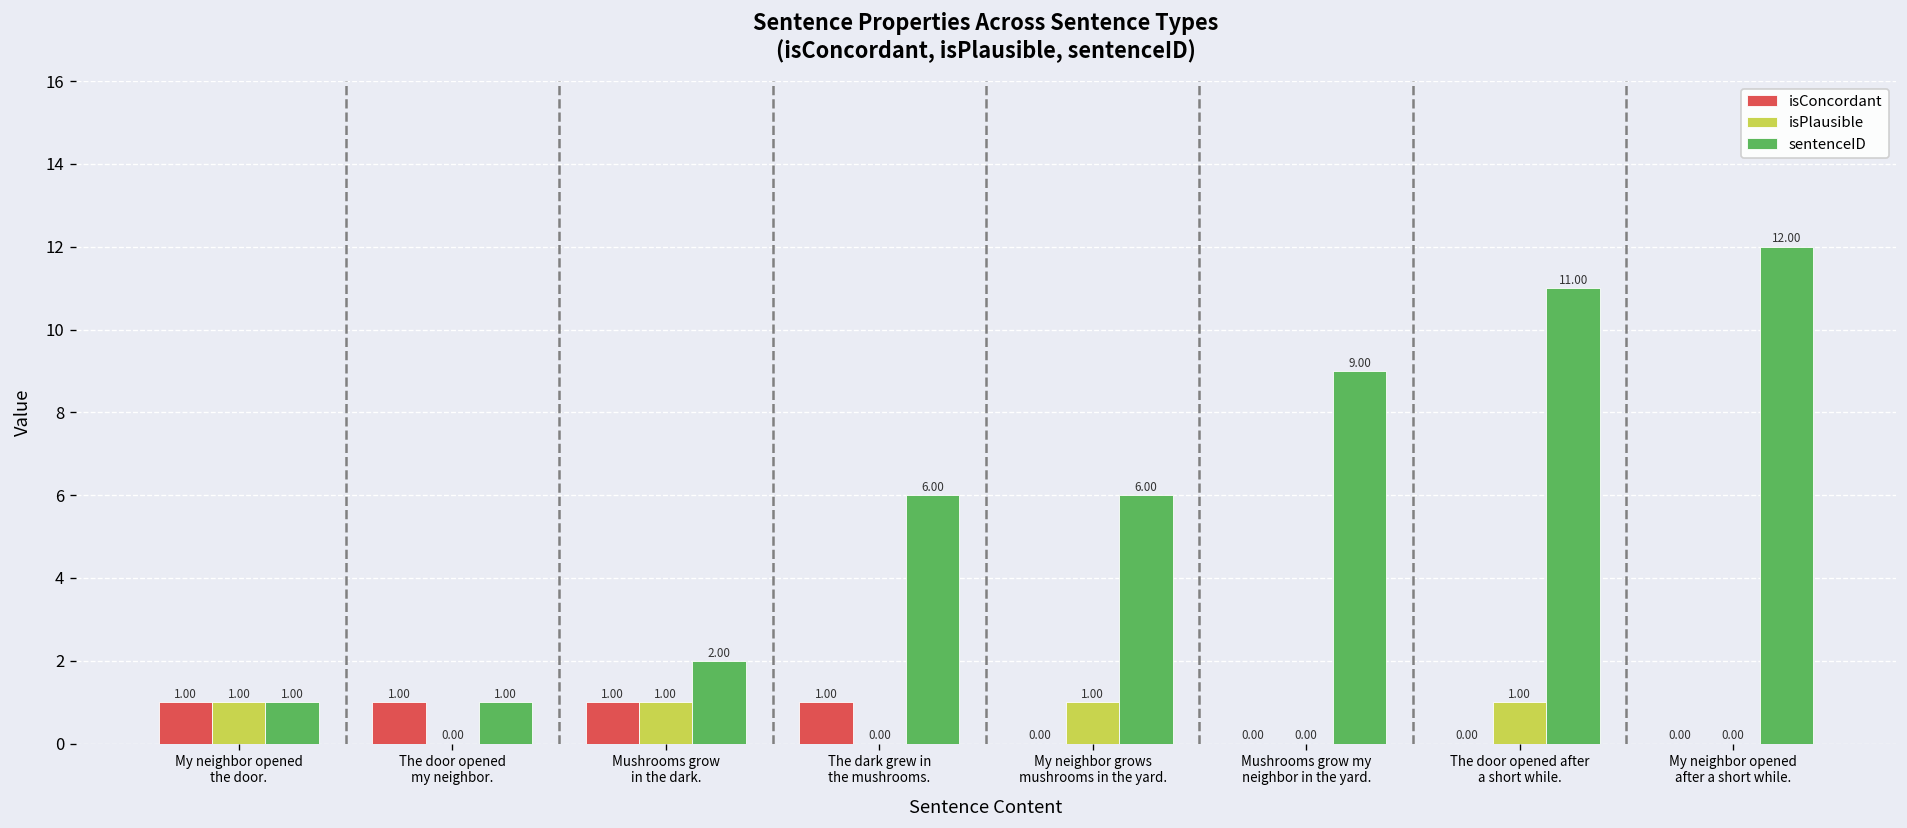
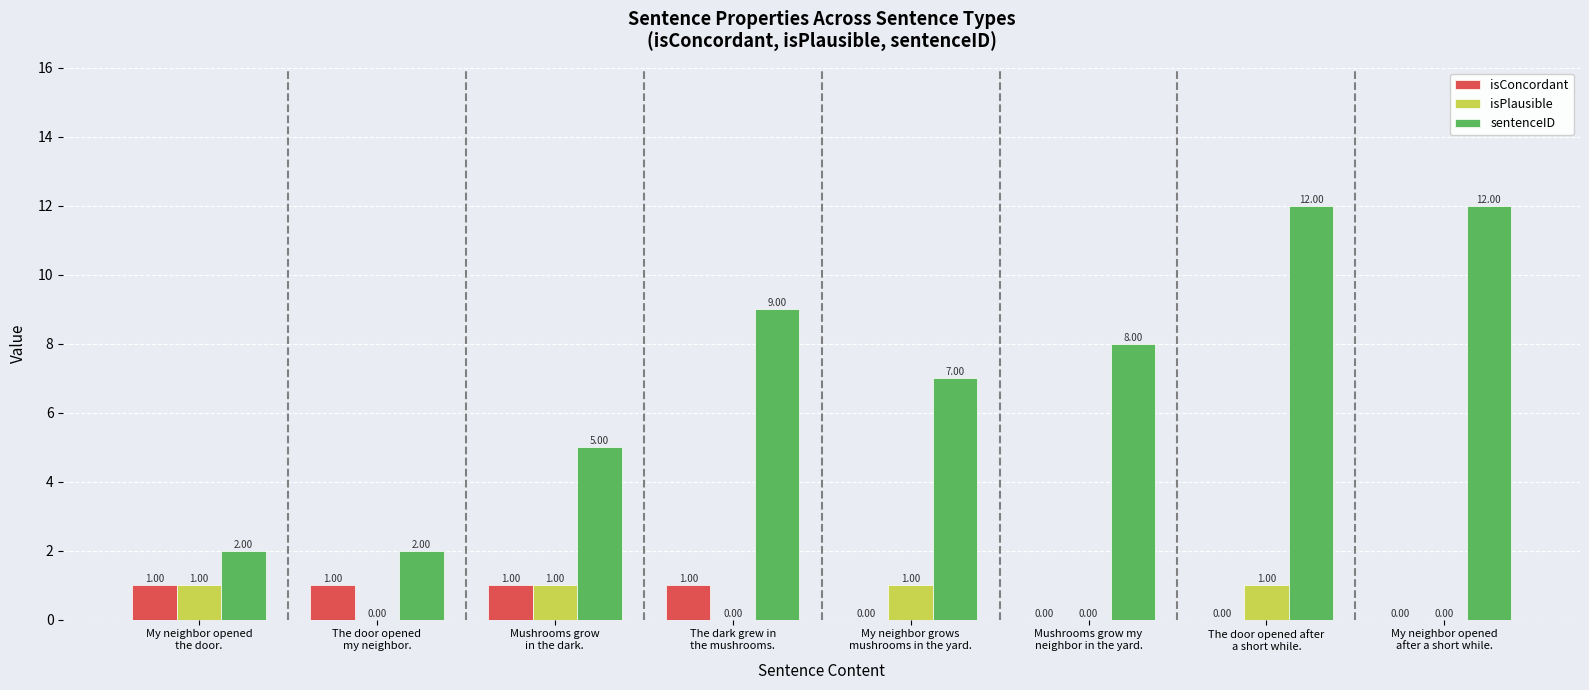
  {
    "isConcordant": {
      "My neighbor opened the door.": 1.00,
      "The door opened my neighbor.": 1.00,
      "Mushrooms grow in the dark.": 1.00,
      "The dark grew in the mushrooms.": 1.00,
      "My neighbor grows mushrooms in the yard.": 0.00,
      "Mushrooms grow my neighbor in the yard.": 0.00,
      "The door opened after a short while.": 0.00,
      "My neighbor opened after a short while.": 0.00
    },
    "isPlausible": {
      "My neighbor opened the door.": 1.00,
      "The door opened my neighbor.": 0.00,
      "Mushrooms grow in the dark.": 1.00,
      "The dark grew in the mushrooms.": 0.00,
      "My neighbor grows mushrooms in the yard.": 1.00,
      "Mushrooms grow my neighbor in the yard.": 0.00,
      "The door opened after a short while.": 1.00,
      "My neighbor opened after a short while.": 0.00
    },
    "sentenceID": {
-     "My neighbor opened the door.": 1.00,
-     "The door opened my neighbor.": 1.00,
-     "Mushrooms grow in the dark.": 2.00,
-     "The dark grew in the mushrooms.": 6.00,
-     "My neighbor grows mushrooms in the yard.": 6.00,
-     "Mushrooms grow my neighbor in the yard.": 9.00,
-     "The door opened after a short while.": 11.00,
+     "My neighbor opened the door.": 2.00,
+     "The door opened my neighbor.": 2.00,
+     "Mushrooms grow in the dark.": 5.00,
+     "The dark grew in the mushrooms.": 9.00,
+     "My neighbor grows mushrooms in the yard.": 7.00,
+     "Mushrooms grow my neighbor in the yard.": 8.00,
+     "The door opened after a short while.": 12.00,
      "My neighbor opened after a short while.": 12.00
    }
  }
